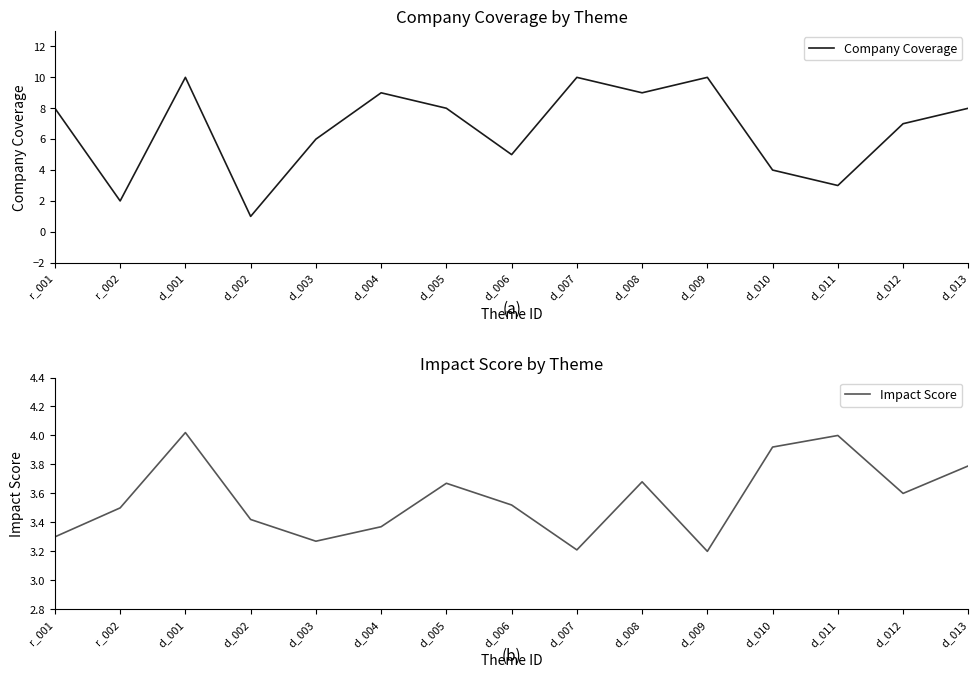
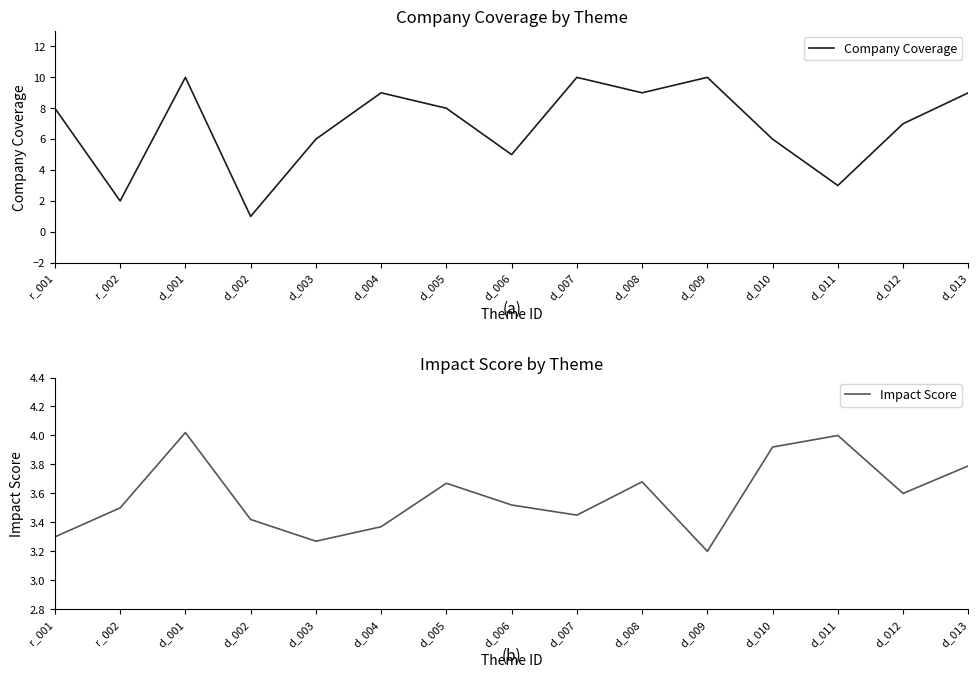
  {
    "Company Coverage by Theme": {
      "r_001": 8,
      "r_002": 2,
      "d_001": 10,
      "d_002": 1,
      "d_003": 6,
      "d_004": 9,
      "d_005": 8,
      "d_006": 5,
      "d_007": 10,
      "d_008": 9,
      "d_009": 10,
-     "d_010": 4,
+     "d_010": 6,
      "d_011": 3,
      "d_012": 7,
-     "d_013": 8
+     "d_013": 9
    },
    "Impact Score by Theme": {
      "r_001": 3.30,
      "r_002": 3.50,
      "d_001": 4.02,
      "d_002": 3.42,
      "d_003": 3.27,
      "d_004": 3.37,
      "d_005": 3.67,
      "d_006": 3.52,
-     "d_007": 3.21,
+     "d_007": 3.45,
      "d_008": 3.68,
      "d_009": 3.20,
      "d_010": 3.92,
      "d_011": 4.00,
      "d_012": 3.60,
      "d_013": 3.79
    }
  }
